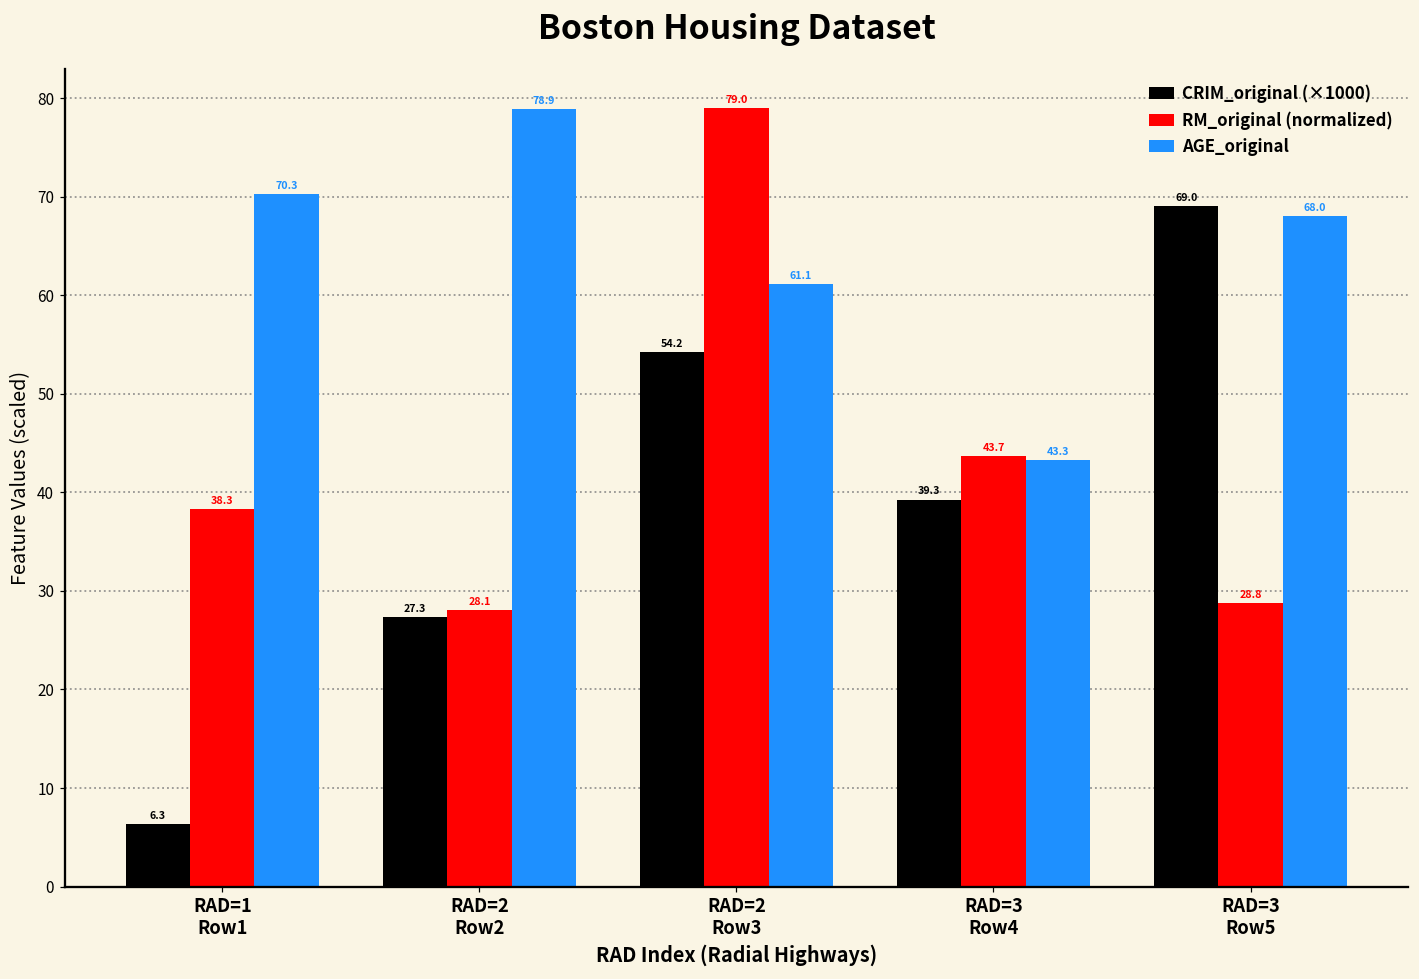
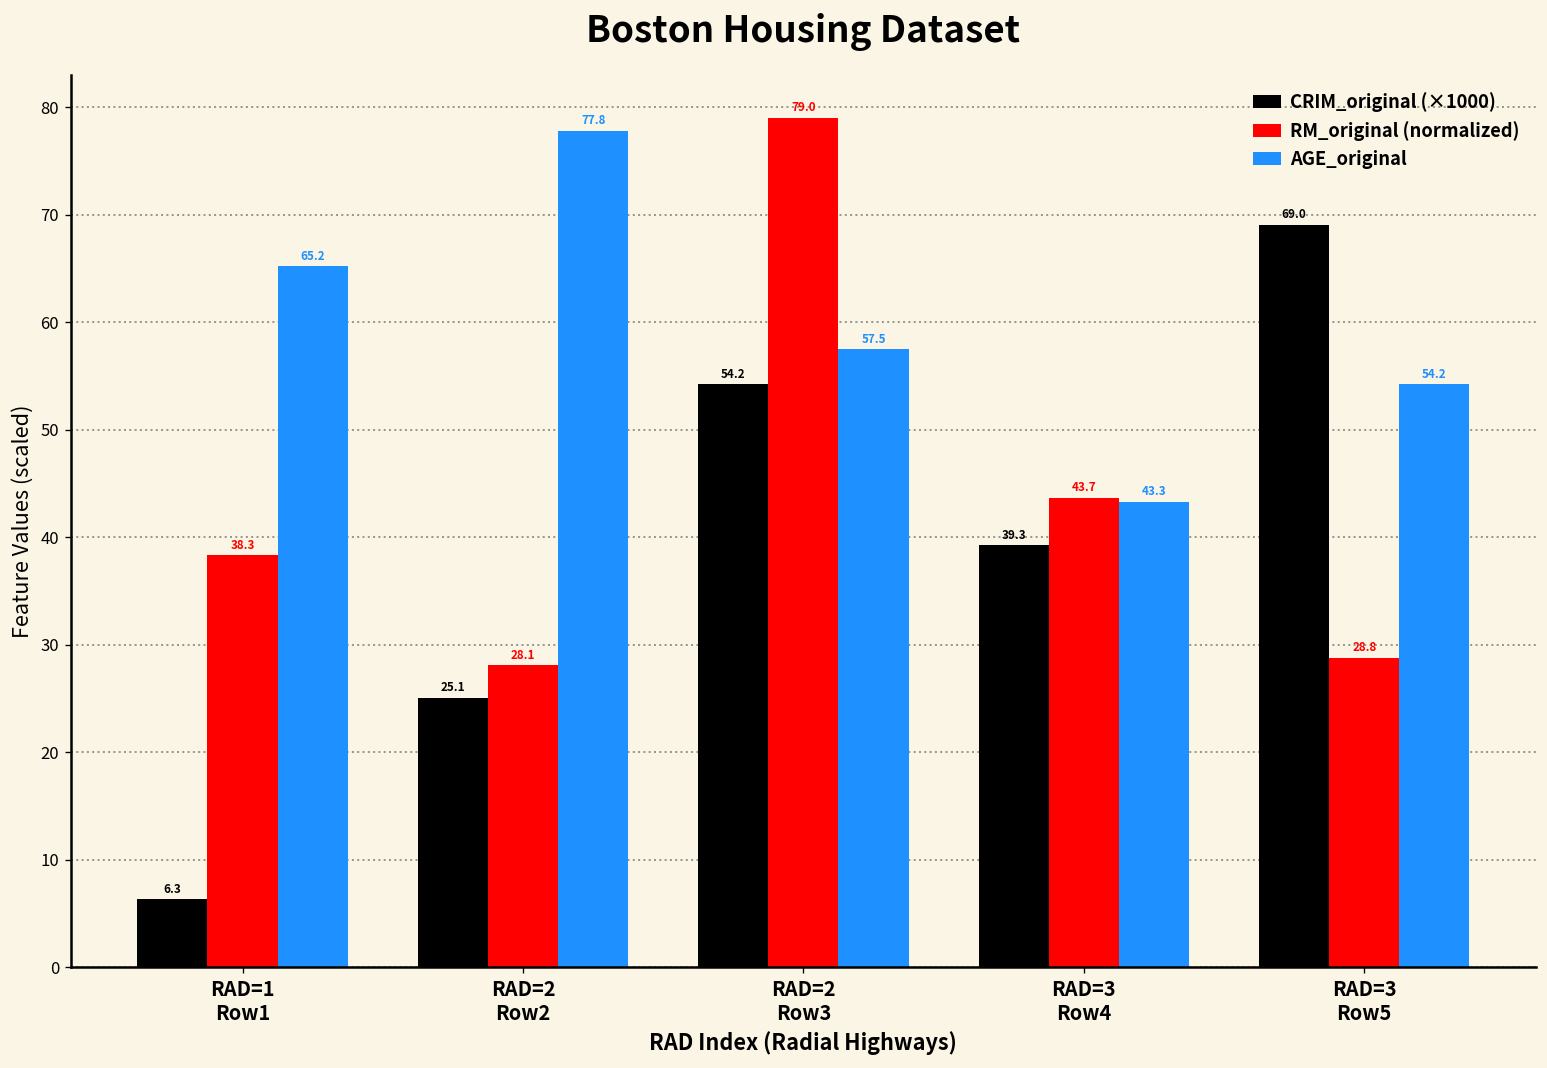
  {
    "CRIM_original (×1000)": {
      "RAD=1 Row1": 6.3,
-     "RAD=2 Row2": 27.3,
+     "RAD=2 Row2": 25.1,
      "RAD=2 Row3": 54.2,
      "RAD=3 Row4": 39.3,
      "RAD=3 Row5": 69.0
    },
    "RM_original (normalized)": {
      "RAD=1 Row1": 38.3,
      "RAD=2 Row2": 28.1,
      "RAD=2 Row3": 79.0,
      "RAD=3 Row4": 43.7,
      "RAD=3 Row5": 28.8
    },
    "AGE_original": {
-     "RAD=1 Row1": 70.3,
-     "RAD=2 Row2": 78.9,
-     "RAD=2 Row3": 61.1,
+     "RAD=1 Row1": 65.2,
+     "RAD=2 Row2": 77.8,
+     "RAD=2 Row3": 57.5,
      "RAD=3 Row4": 43.3,
-     "RAD=3 Row5": 68.0
+     "RAD=3 Row5": 54.2
    }
  }
